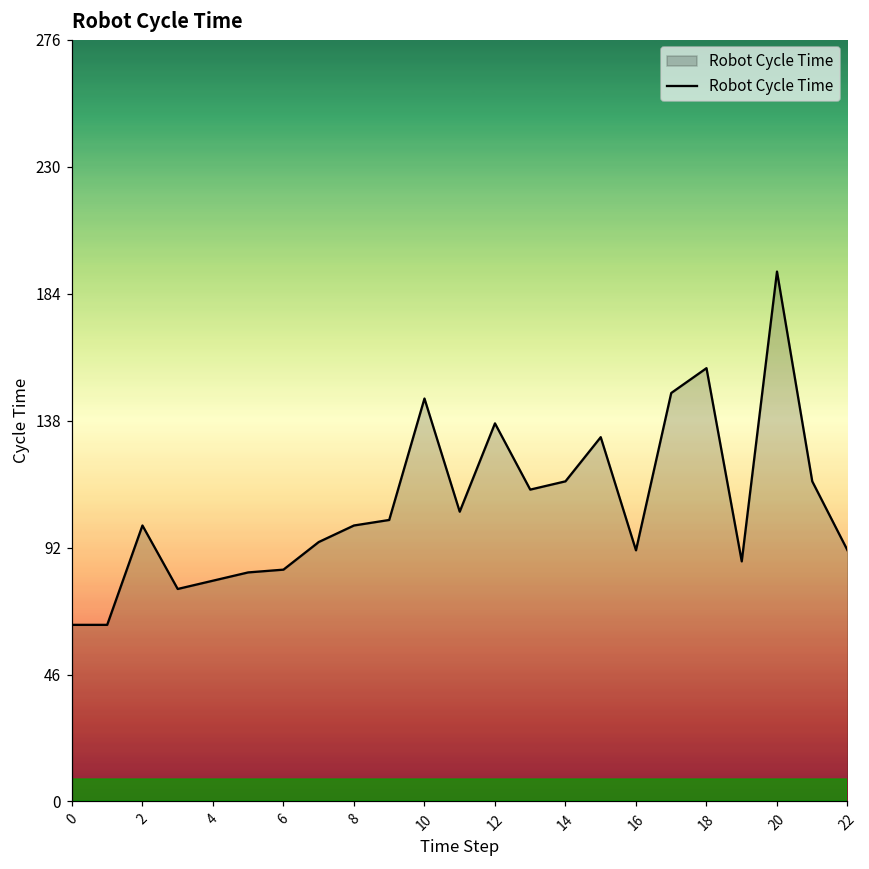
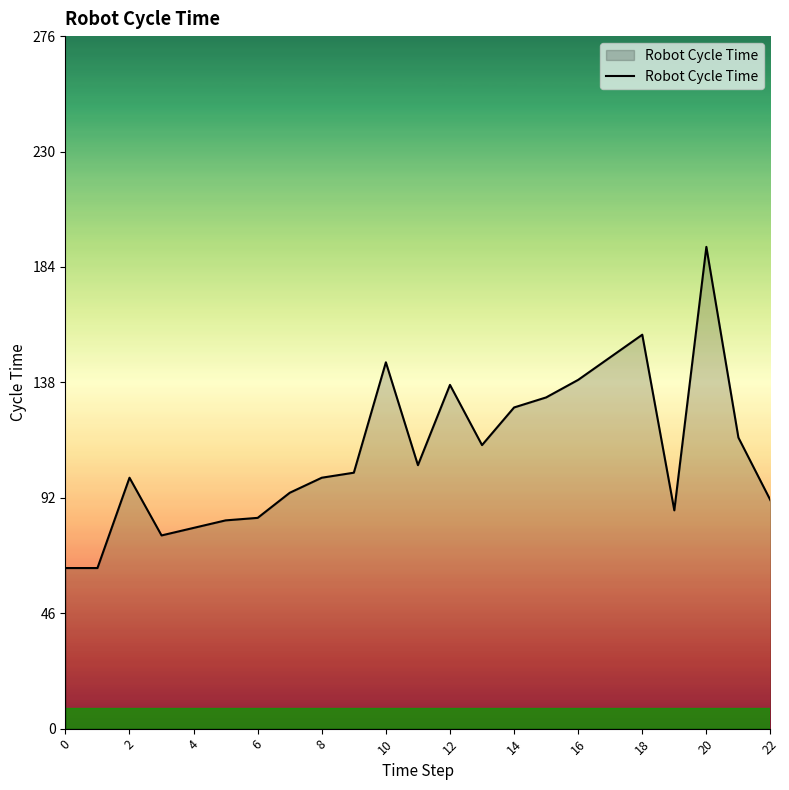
  {
    "0": 64,
    "2": 100,
    "4": 80,
    "6": 84,
    "8": 100,
    "10": 146,
    "12": 137,
-   "14": 116,
-   "16": 91,
+   "14": 128,
+   "16": 139,
    "18": 157,
    "20": 192,
    "22": 91
  }
